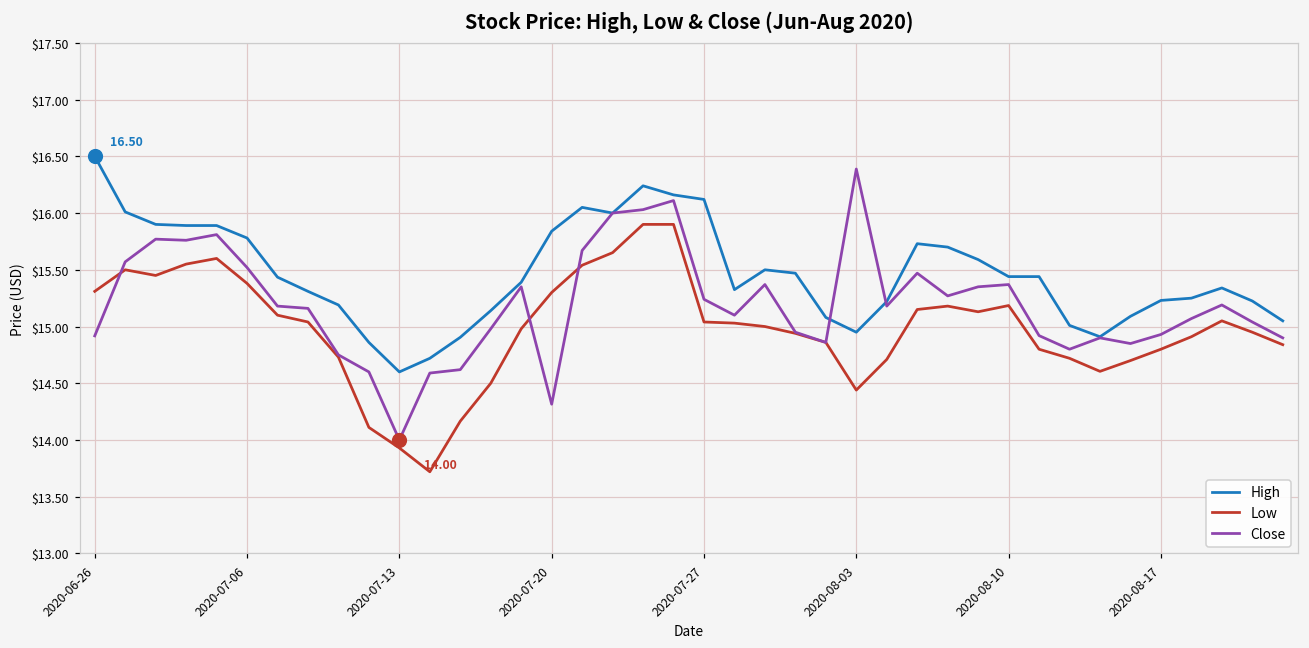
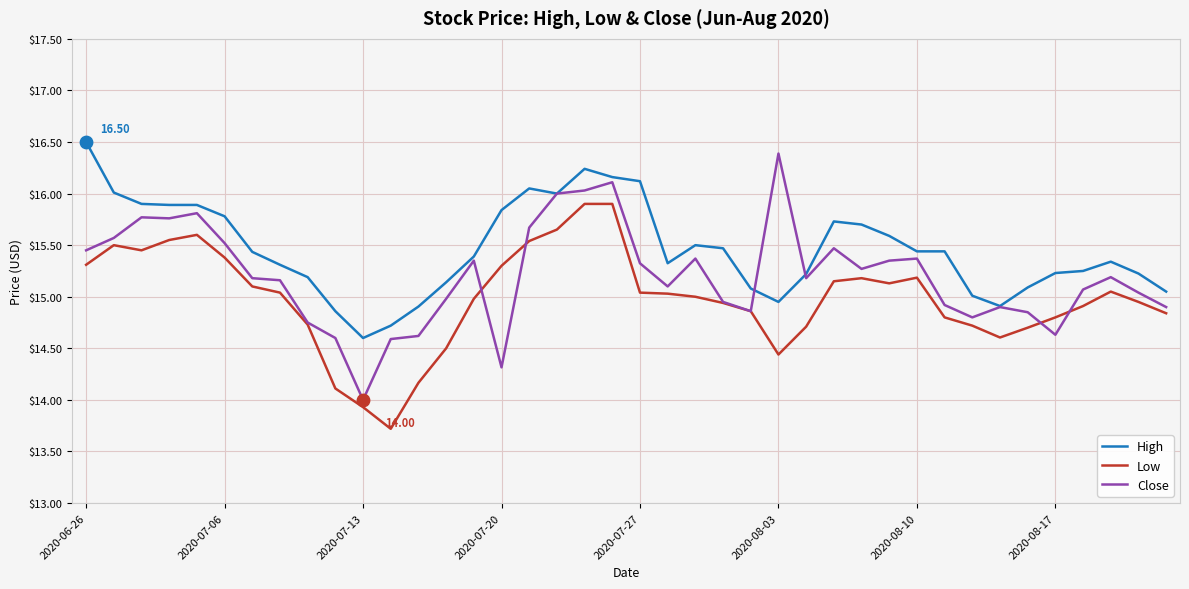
  {
    "Close": {
-     "2020-06-26": "$14.92",
+     "2020-06-26": "$15.45",
      "2020-07-06": "$15.52",
      "2020-07-20": "$14.32",
-     "2020-07-27": "$15.24",
+     "2020-07-27": "$15.32",
      "2020-08-03": "$16.39",
      "2020-08-10": "$15.37",
-     "2020-08-17": "$14.93"
+     "2020-08-17": "$14.63"
    }
  }
